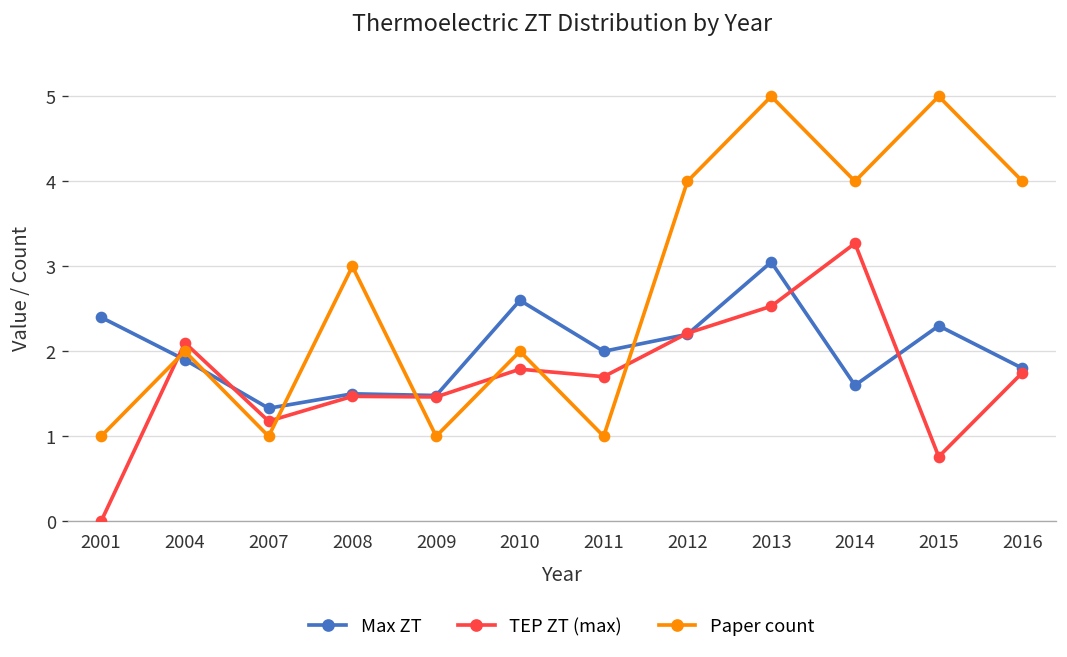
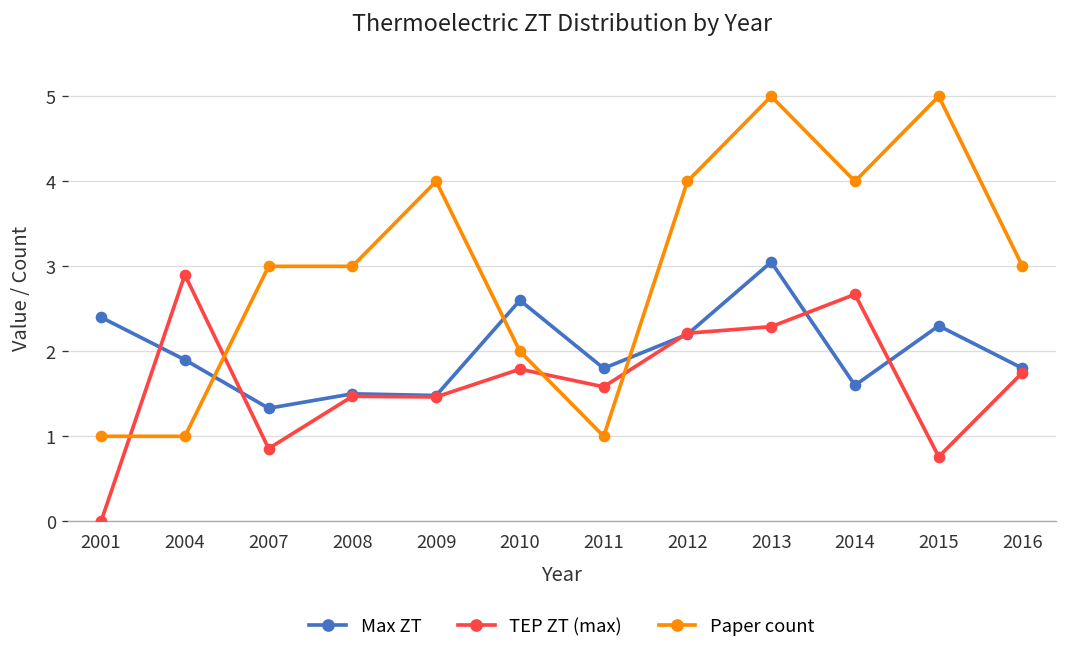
  {
    "Max ZT": {
      "2001": 2.4,
      "2004": 1.9,
      "2007": 1.3,
      "2010": 2.6,
-     "2011": 2.0,
+     "2011": 1.8,
      "2013": 3.1,
      "2014": 1.6,
      "2015": 2.3,
      "2016": 1.8
    },
    "TEP ZT (max)": {
      "2001": 0.0,
-     "2004": 2.1,
-     "2007": 1.2,
+     "2004": 2.9,
+     "2007": 0.9,
      "2010": 1.8,
-     "2011": 1.7,
-     "2013": 2.5,
-     "2014": 3.3,
+     "2011": 1.6,
+     "2013": 2.3,
+     "2014": 2.7,
      "2015": 0.8,
      "2016": 1.8
    },
    "Paper count": {
      "2001": 1,
-     "2004": 2,
-     "2007": 1,
+     "2004": 1,
+     "2007": 3,
      "2008": 3,
-     "2009": 1,
+     "2009": 4,
      "2010": 2,
      "2011": 1,
      "2012": 4,
      "2013": 5,
      "2014": 4,
      "2015": 5,
-     "2016": 4
+     "2016": 3
    }
  }
